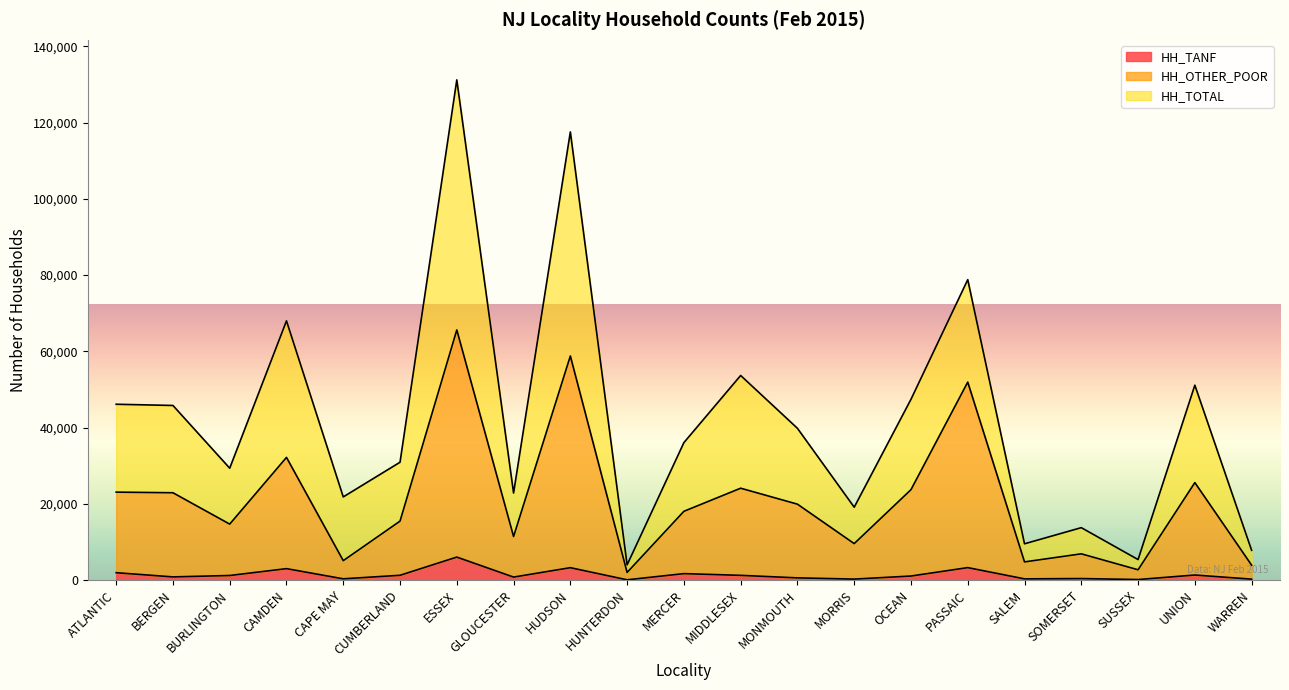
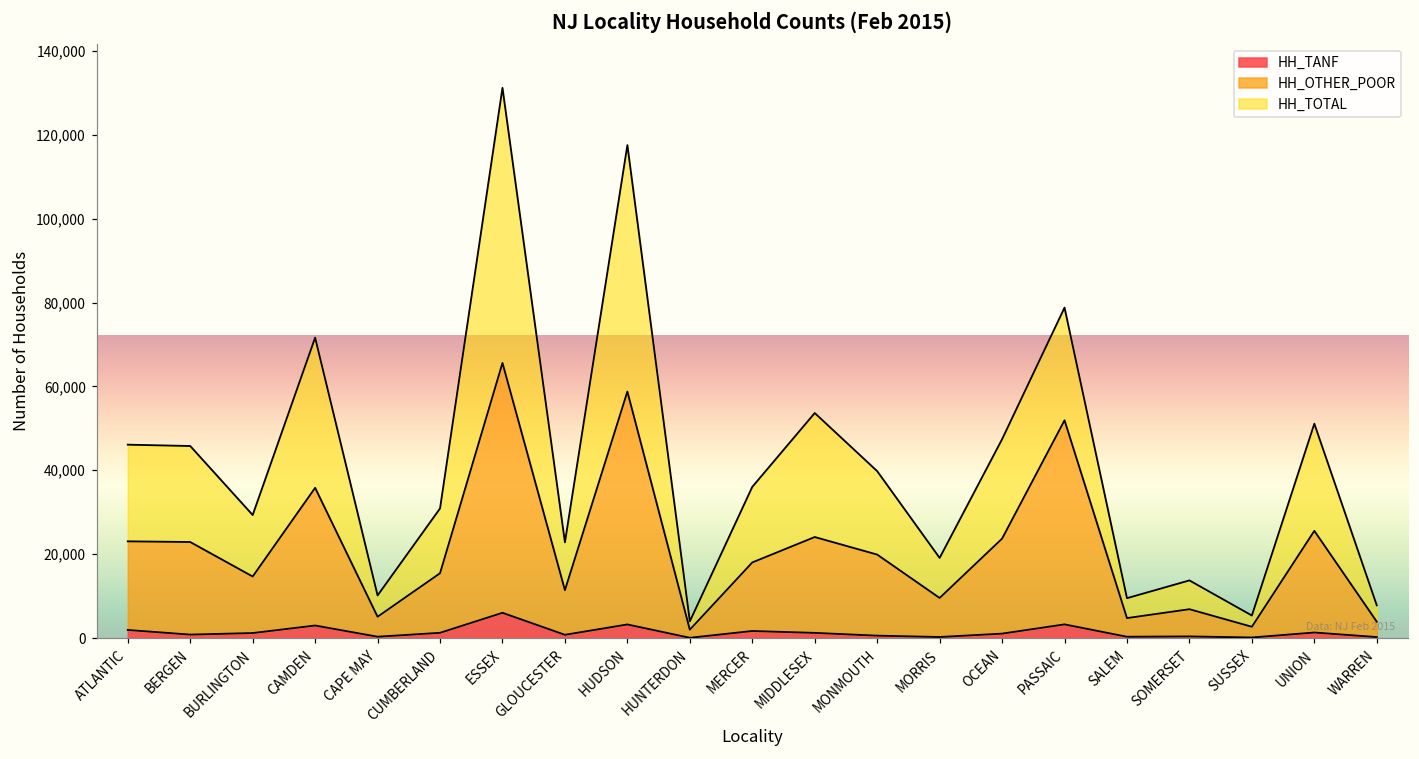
  {
    "HH_TANF": {
      "ATLANTIC": "2,000",
      "BERGEN": "1,000",
      "BURLINGTON": "1,000",
      "CAMDEN": "3,000",
      "CAPE MAY": "0",
      "CUMBERLAND": "1,000",
      "ESSEX": "6,000",
      "GLOUCESTER": "1,000",
      "HUDSON": "3,000",
      "HUNTERDON": "0",
      "MERCER": "2,000",
      "MIDDLESEX": "1,000",
      "MONMOUTH": "1,000",
      "MORRIS": "0",
      "OCEAN": "1,000",
      "PASSAIC": "3,000",
      "SALEM": "0",
      "SOMERSET": "0",
      "SUSSEX": "0",
      "WARREN": "0"
    },
    "HH_OTHER_POOR": {
      "ATLANTIC": "21,000",
      "BERGEN": "22,000",
      "BURLINGTON": "13,000",
-     "CAMDEN": "29,000",
+     "CAMDEN": "33,000",
      "CAPE MAY": "5,000",
      "CUMBERLAND": "14,000",
      "ESSEX": "60,000",
      "GLOUCESTER": "11,000",
      "HUDSON": "56,000",
      "HUNTERDON": "2,000",
      "MERCER": "16,000",
      "MIDDLESEX": "23,000",
      "MONMOUTH": "19,000",
      "MORRIS": "9,000",
      "OCEAN": "23,000",
      "PASSAIC": "49,000",
      "SALEM": "4,000",
      "SOMERSET": "6,000",
      "SUSSEX": "3,000",
      "UNION": "24,000"
    },
    "HH_TOTAL": {
      "ATLANTIC": "23,000",
      "BERGEN": "23,000",
      "BURLINGTON": "15,000",
      "CAMDEN": "36,000",
-     "CAPE MAY": "17,000",
+     "CAPE MAY": "5,000",
      "CUMBERLAND": "15,000",
      "ESSEX": "66,000",
      "GLOUCESTER": "11,000",
      "HUDSON": "59,000",
      "HUNTERDON": "2,000",
      "MERCER": "18,000",
      "MIDDLESEX": "30,000",
      "MONMOUTH": "20,000",
      "MORRIS": "10,000",
      "OCEAN": "24,000",
      "PASSAIC": "27,000",
      "SALEM": "5,000",
      "SOMERSET": "7,000",
      "SUSSEX": "3,000",
      "UNION": "26,000",
      "WARREN": "4,000"
    }
  }
